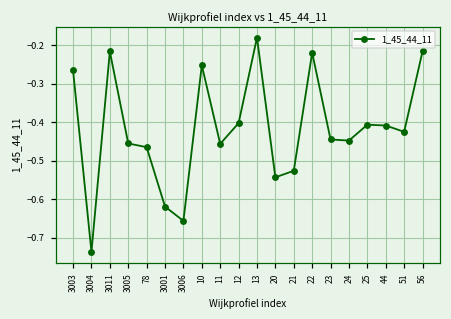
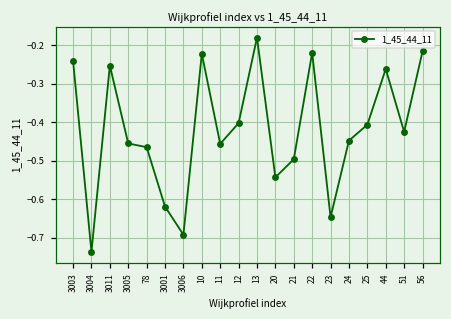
  {
-   "3003": -0.27,
+   "3003": -0.24,
    "3004": -0.74,
-   "3011": -0.22,
+   "3011": -0.25,
    "3005": -0.45,
    "78": -0.46,
    "3001": -0.62,
-   "3006": -0.66,
-   "10": -0.25,
+   "3006": -0.69,
+   "10": -0.22,
    "11": -0.46,
    "12": -0.40,
    "13": -0.18,
    "20": -0.54,
-   "21": -0.53,
+   "21": -0.50,
    "22": -0.22,
-   "23": -0.44,
+   "23": -0.65,
    "24": -0.45,
    "25": -0.41,
-   "44": -0.41,
+   "44": -0.26,
    "51": -0.42,
    "56": -0.22
  }
